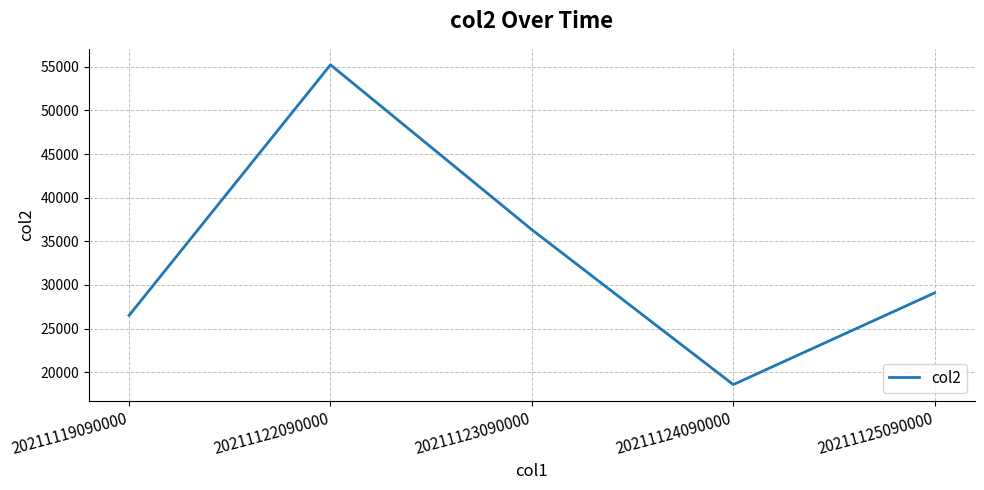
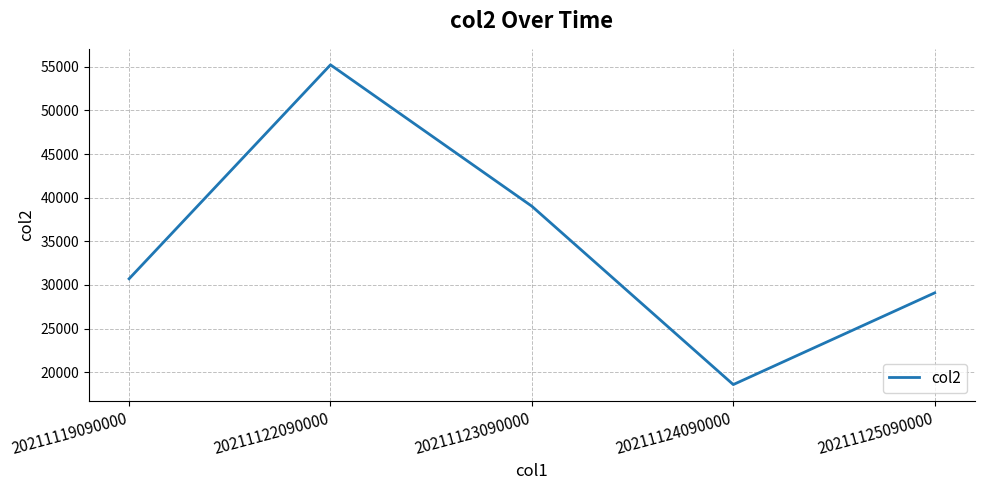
  {
-   "20211119090000": 27000,
+   "20211119090000": 31000,
    "20211122090000": 55000,
-   "20211123090000": 36000,
+   "20211123090000": 39000,
    "20211124090000": 19000,
    "20211125090000": 29000
  }
